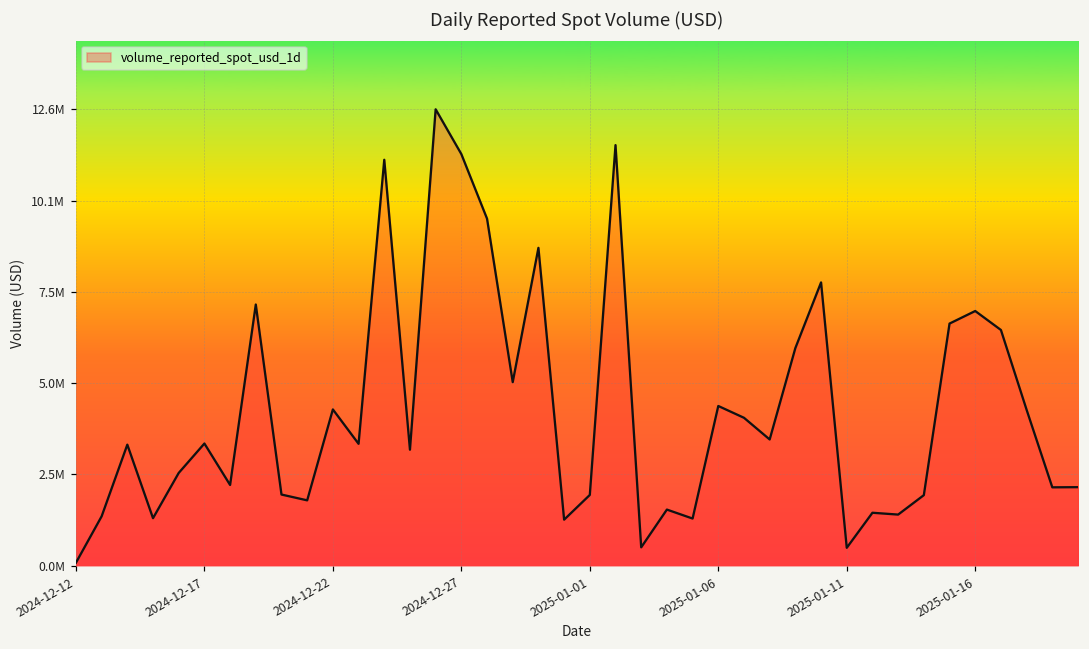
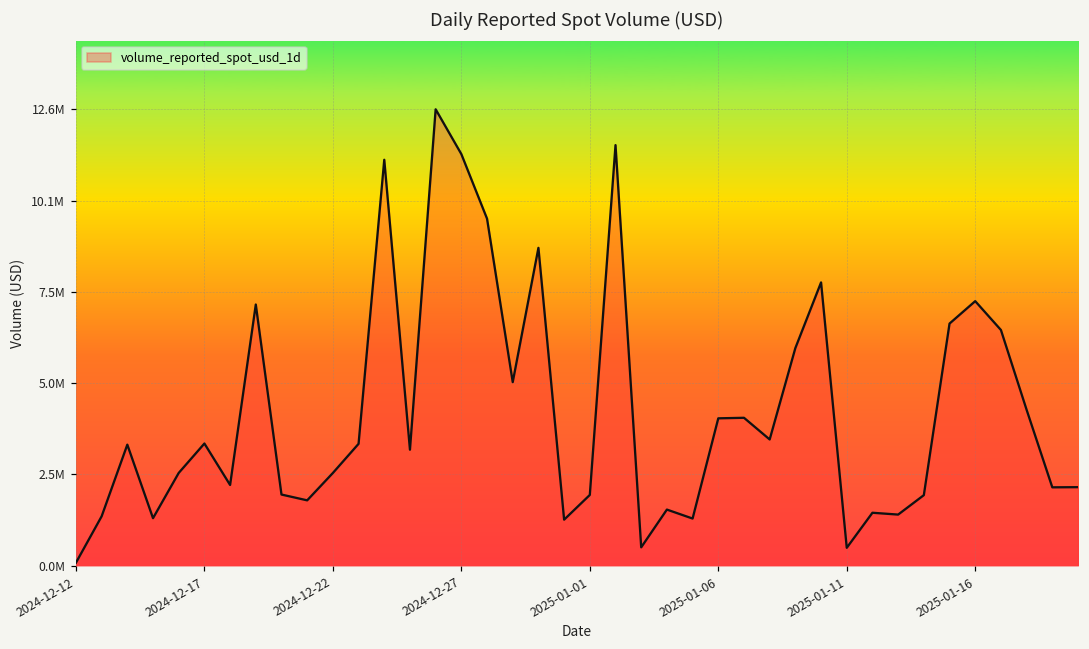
  {
    "2024-12-12": 100000,
    "2024-12-17": 3400000,
-   "2024-12-22": 4300000,
+   "2024-12-22": 2600000,
    "2024-12-27": 11300000,
    "2025-01-01": 2000000,
-   "2025-01-06": 4400000,
+   "2025-01-06": 4100000,
    "2025-01-11": 500000,
-   "2025-01-16": 7000000
+   "2025-01-16": 7300000
  }
